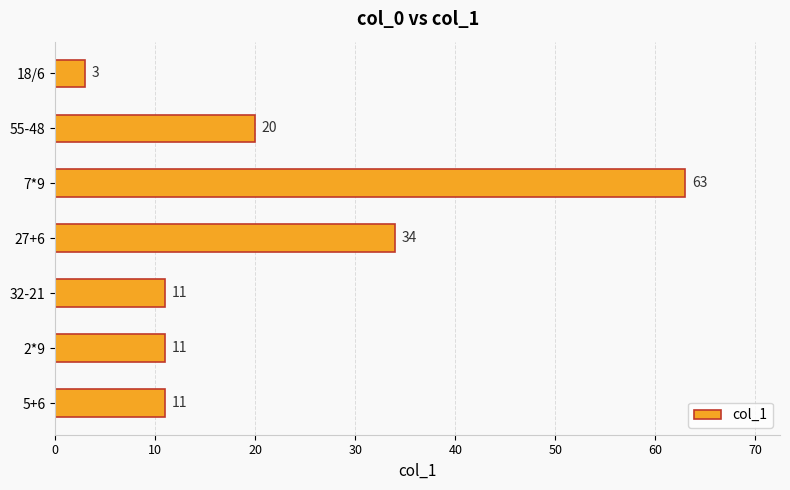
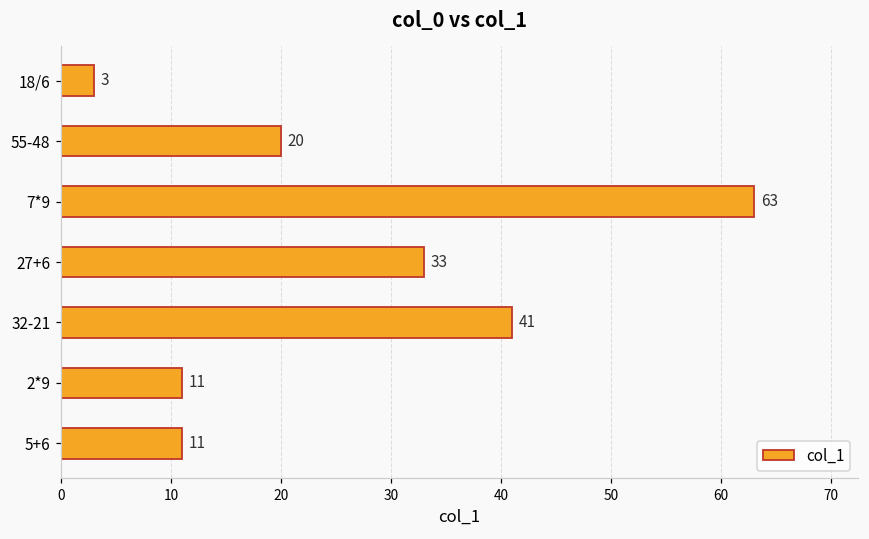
  {
    "18/6": 3,
    "55-48": 20,
    "7*9": 63,
-   "27+6": 34,
-   "32-21": 11,
+   "27+6": 33,
+   "32-21": 41,
    "2*9": 11,
    "5+6": 11
  }
